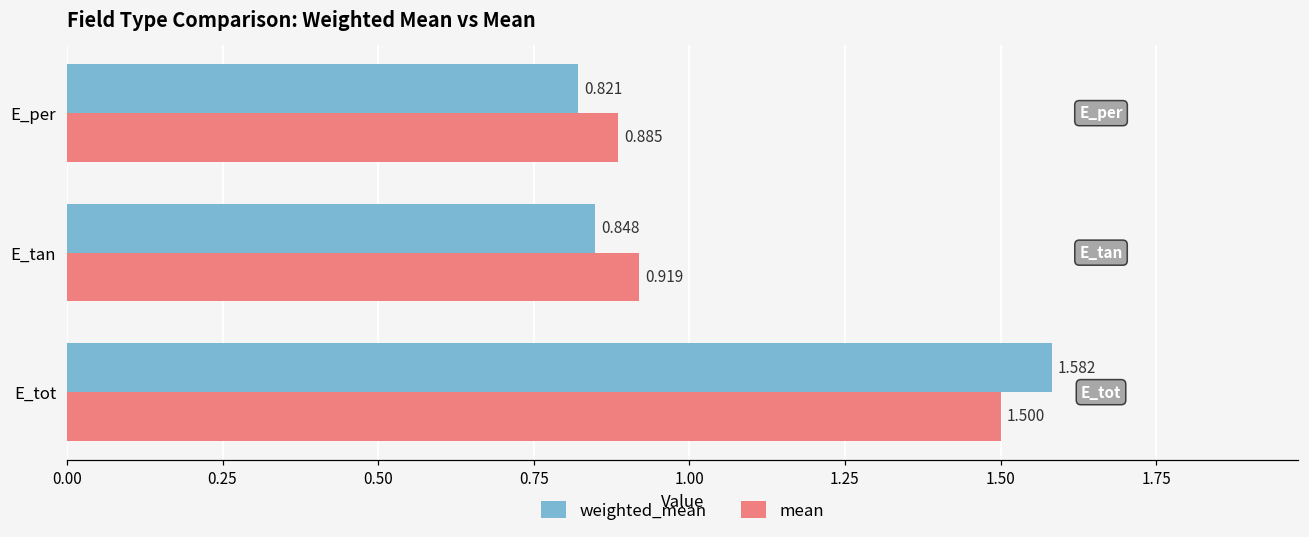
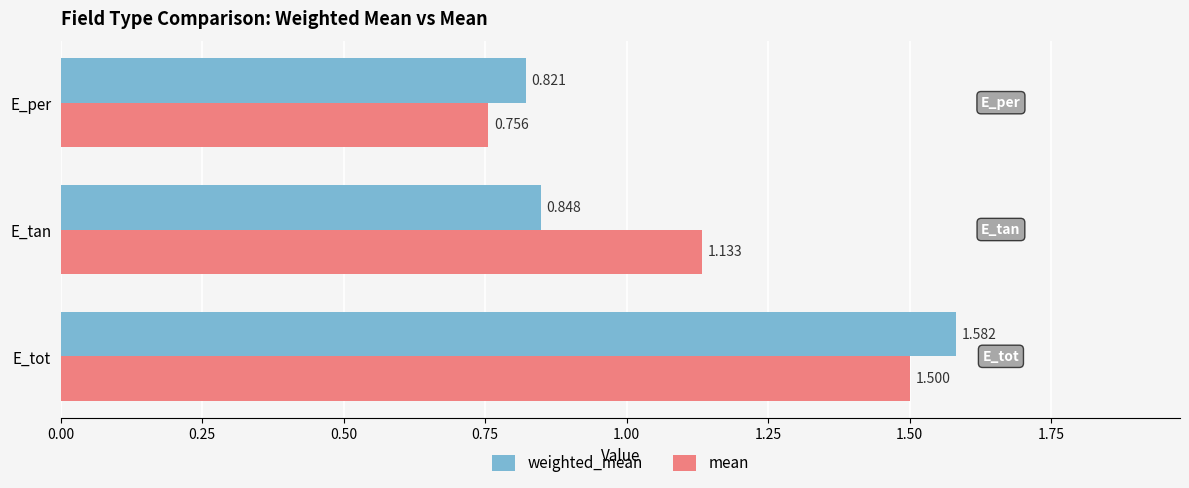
  {
    "weighted_mean": {
      "E_per": 0.821,
      "E_tan": 0.848,
      "E_tot": 1.582
    },
    "mean": {
-     "E_per": 0.885,
-     "E_tan": 0.919,
+     "E_per": 0.756,
+     "E_tan": 1.133,
      "E_tot": 1.500
    }
  }
